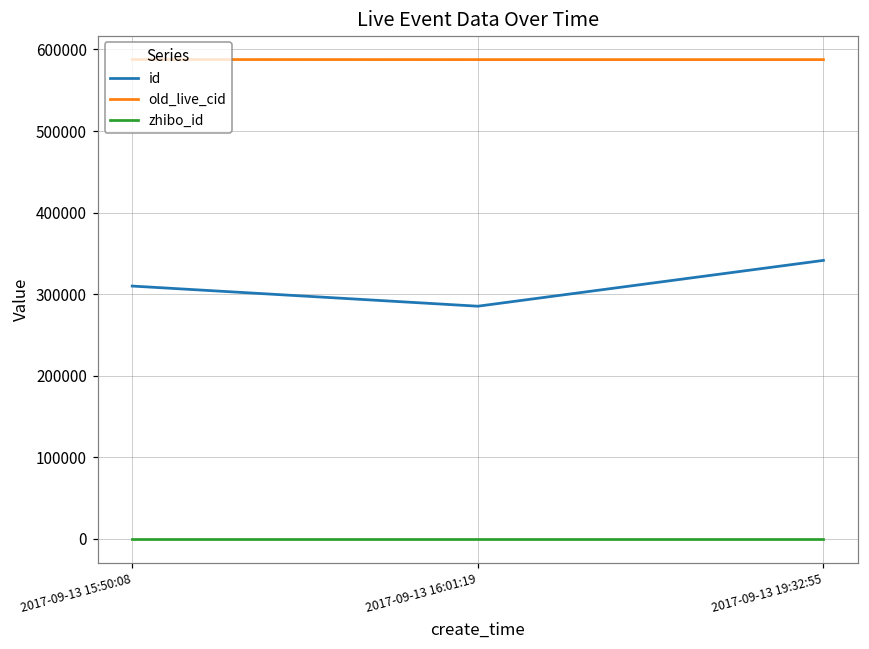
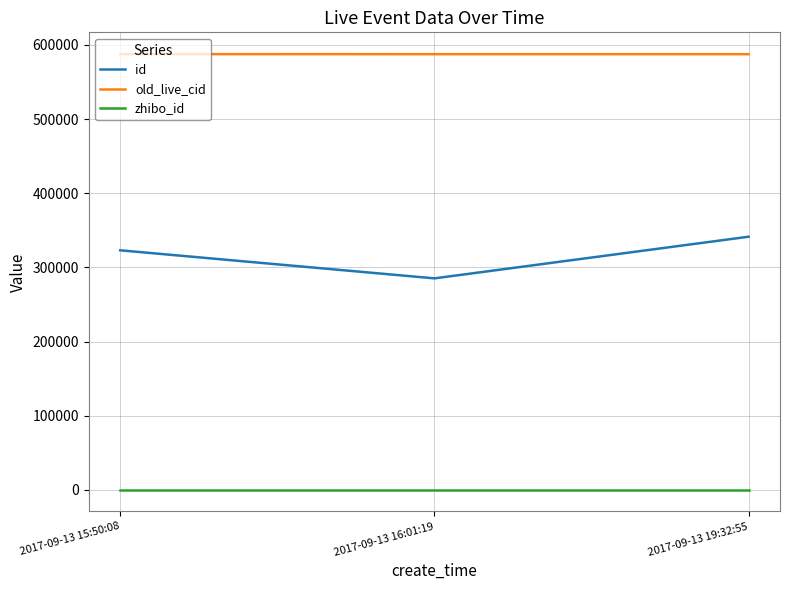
  {
    "id": {
-     "2017-09-13 15:50:08": 310000,
+     "2017-09-13 15:50:08": 320000,
      "2017-09-13 16:01:19": 290000,
      "2017-09-13 19:32:55": 340000
    },
    "old_live_cid": {
      "2017-09-13 16:01:19": 590000,
      "2017-09-13 19:32:55": 590000
    },
    "zhibo_id": {
      "2017-09-13 15:50:08": 0,
      "2017-09-13 16:01:19": 0,
      "2017-09-13 19:32:55": 0
    }
  }
